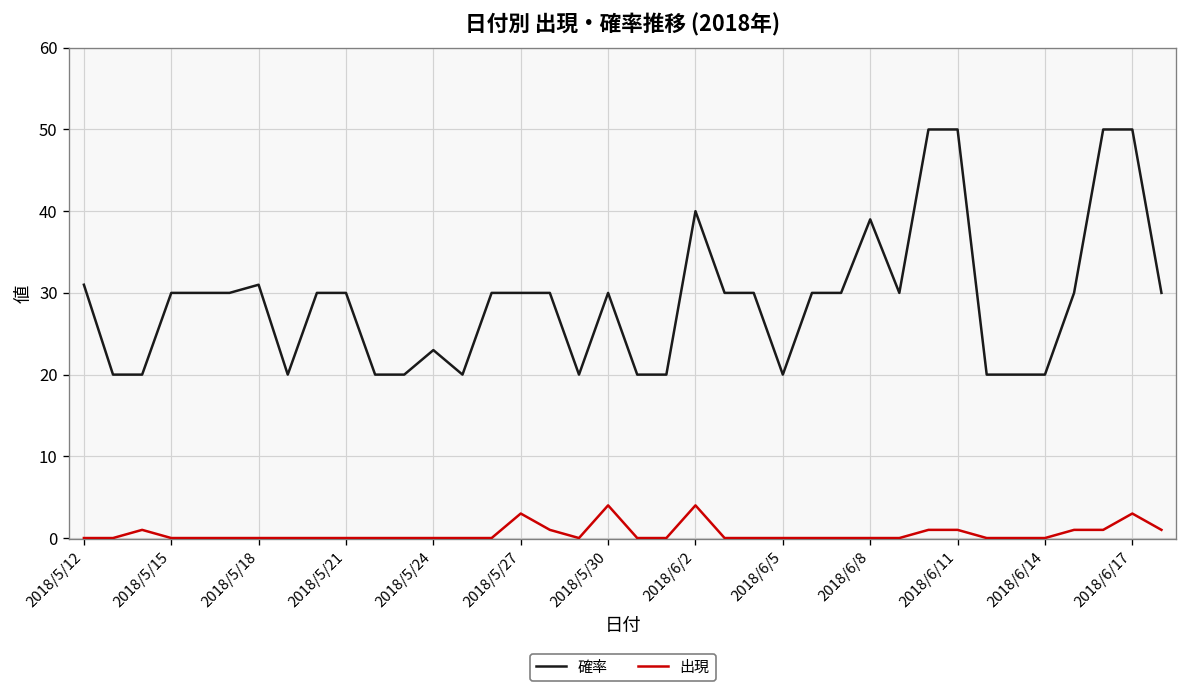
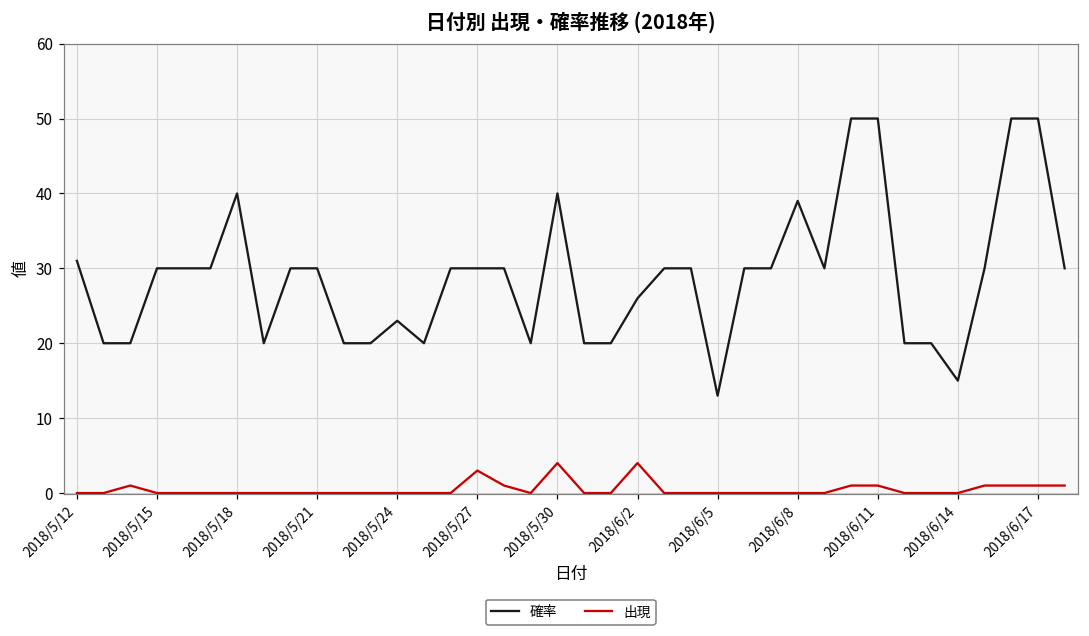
  {
    "確率": {
      "2018/5/12": 31,
      "2018/5/15": 30,
-     "2018/5/18": 31,
+     "2018/5/18": 40,
      "2018/5/21": 30,
      "2018/5/24": 23,
      "2018/5/27": 30,
-     "2018/5/30": 30,
-     "2018/6/2": 40,
-     "2018/6/5": 20,
+     "2018/5/30": 40,
+     "2018/6/2": 26,
+     "2018/6/5": 13,
      "2018/6/8": 39,
      "2018/6/11": 50,
-     "2018/6/14": 20,
+     "2018/6/14": 15,
      "2018/6/17": 50
    },
    "出現": {
      "2018/5/12": 0,
      "2018/5/15": 0,
      "2018/5/18": 0,
      "2018/5/21": 0,
      "2018/5/24": 0,
      "2018/5/27": 3,
      "2018/5/30": 4,
      "2018/6/2": 4,
      "2018/6/5": 0,
      "2018/6/8": 0,
      "2018/6/11": 1,
      "2018/6/14": 0,
-     "2018/6/17": 3
+     "2018/6/17": 1
    }
  }
